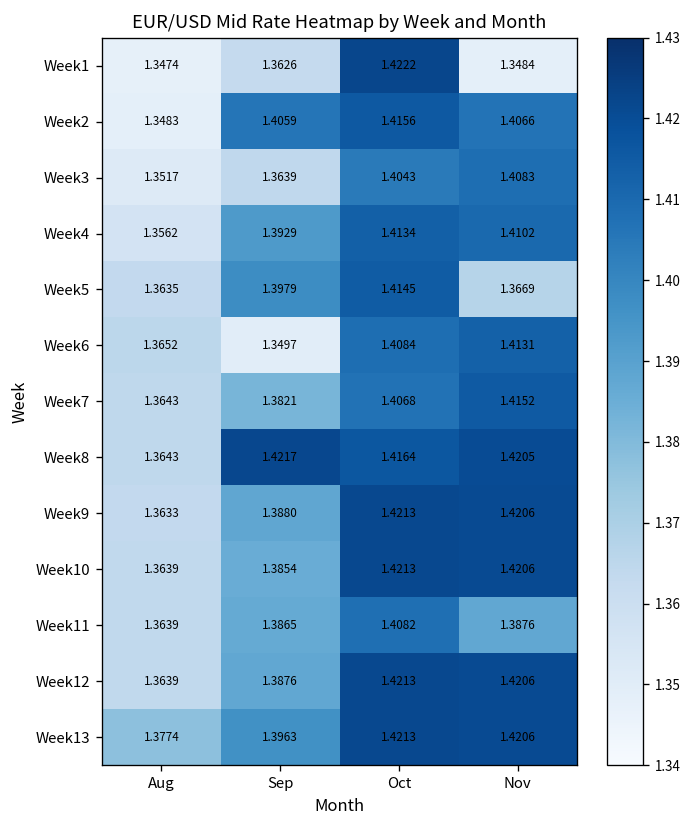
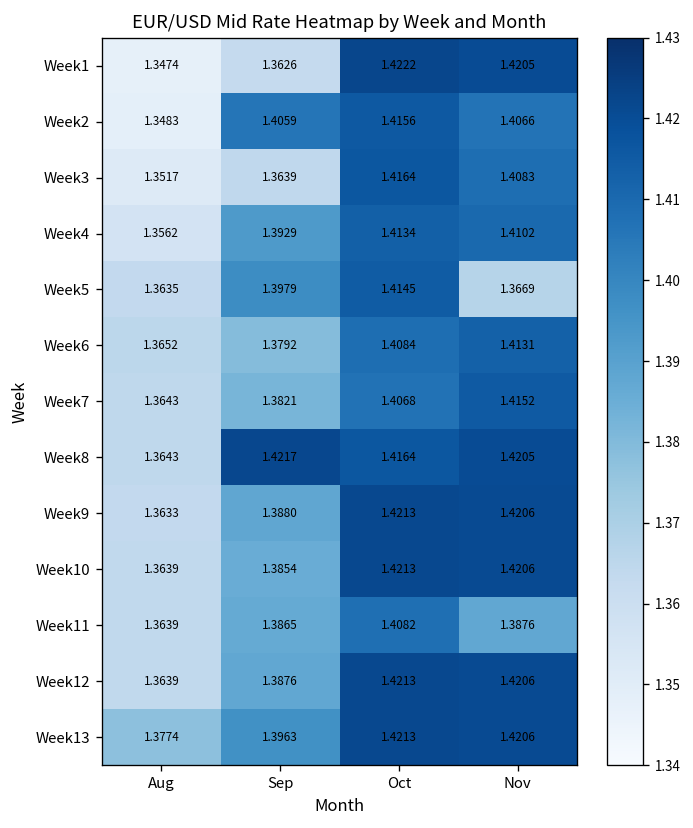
  {
    "Week1": {
      "Aug": 1.3474,
      "Sep": 1.3626,
      "Oct": 1.4222,
-     "Nov": 1.3484
+     "Nov": 1.4205
    },
    "Week2": {
      "Aug": 1.3483,
      "Sep": 1.4059,
      "Oct": 1.4156,
      "Nov": 1.4066
    },
    "Week3": {
      "Aug": 1.3517,
      "Sep": 1.3639,
-     "Oct": 1.4043,
+     "Oct": 1.4164,
      "Nov": 1.4083
    },
    "Week4": {
      "Aug": 1.3562,
      "Sep": 1.3929,
      "Oct": 1.4134,
      "Nov": 1.4102
    },
    "Week5": {
      "Aug": 1.3635,
      "Sep": 1.3979,
      "Oct": 1.4145,
      "Nov": 1.3669
    },
    "Week6": {
      "Aug": 1.3652,
-     "Sep": 1.3497,
+     "Sep": 1.3792,
      "Oct": 1.4084,
      "Nov": 1.4131
    },
    "Week7": {
      "Aug": 1.3643,
      "Sep": 1.3821,
      "Oct": 1.4068,
      "Nov": 1.4152
    },
    "Week8": {
      "Aug": 1.3643,
      "Sep": 1.4217,
      "Oct": 1.4164,
      "Nov": 1.4205
    },
    "Week9": {
      "Aug": 1.3633,
      "Sep": 1.3880,
      "Oct": 1.4213,
      "Nov": 1.4206
    },
    "Week10": {
      "Aug": 1.3639,
      "Sep": 1.3854,
      "Oct": 1.4213,
      "Nov": 1.4206
    },
    "Week11": {
      "Aug": 1.3639,
      "Sep": 1.3865,
      "Oct": 1.4082,
      "Nov": 1.3876
    },
    "Week12": {
      "Aug": 1.3639,
      "Sep": 1.3876,
      "Oct": 1.4213,
      "Nov": 1.4206
    },
    "Week13": {
      "Aug": 1.3774,
      "Sep": 1.3963,
      "Oct": 1.4213,
      "Nov": 1.4206
    }
  }
